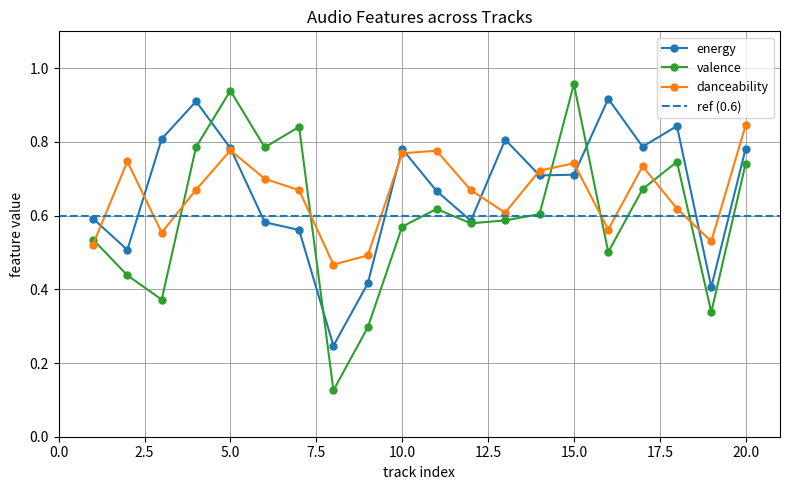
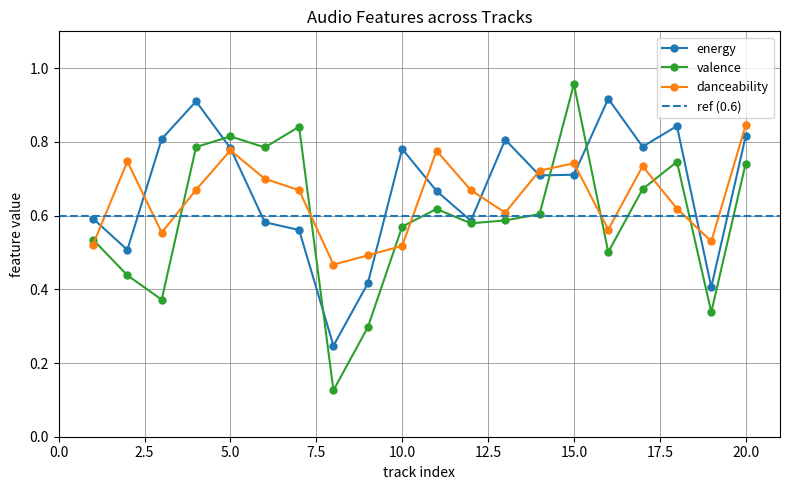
  {
    "energy": {
      "10.0": 0.78,
      "15.0": 0.71,
-     "20.0": 0.78
+     "20.0": 0.82
    },
    "valence": {
-     "5.0": 0.94,
+     "5.0": 0.82,
      "10.0": 0.57,
      "15.0": 0.96,
      "20.0": 0.74
    },
    "danceability": {
-     "10.0": 0.77,
+     "10.0": 0.52,
      "15.0": 0.74,
      "20.0": 0.85
    }
  }
